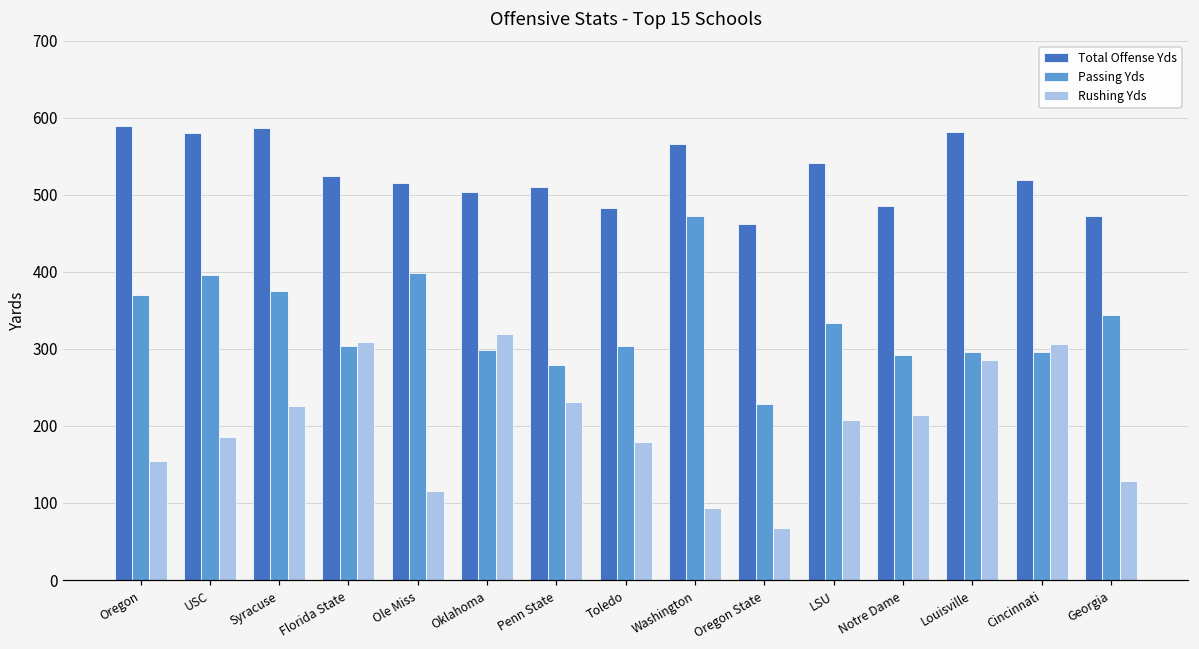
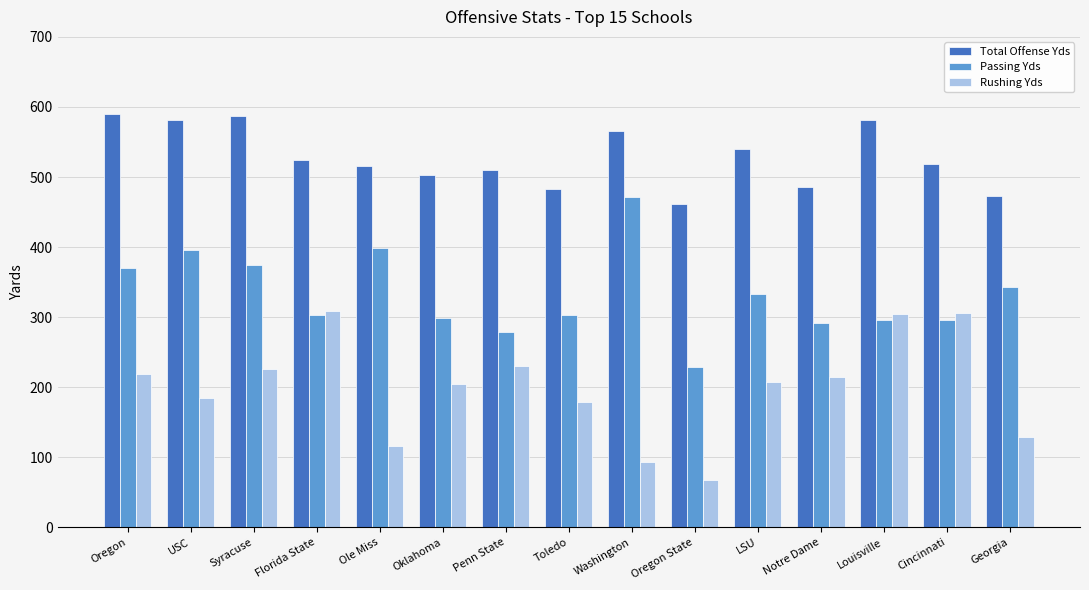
  {
    "Rushing Yds": {
-     "Oregon": 150,
+     "Oregon": 220,
      "USC": 190,
      "Syracuse": 230,
      "Florida State": 310,
      "Ole Miss": 120,
-     "Oklahoma": 320,
+     "Oklahoma": 200,
      "Penn State": 230,
      "Toledo": 180,
      "Washington": 90,
      "Oregon State": 70,
      "LSU": 210,
      "Notre Dame": 210,
-     "Louisville": 290,
+     "Louisville": 300,
      "Cincinnati": 310,
      "Georgia": 130
    }
  }
